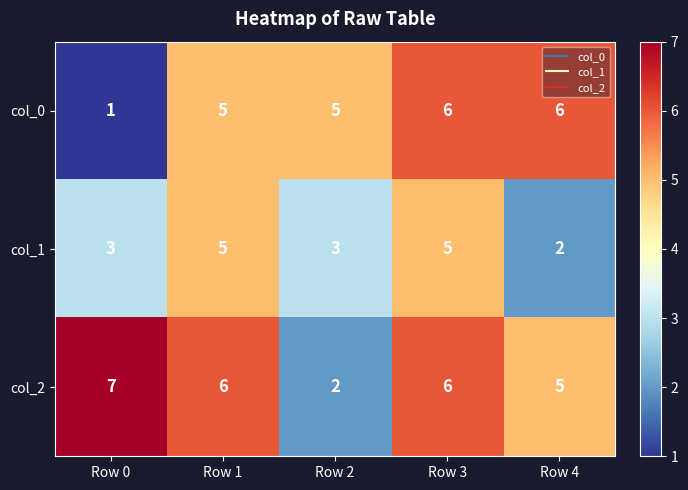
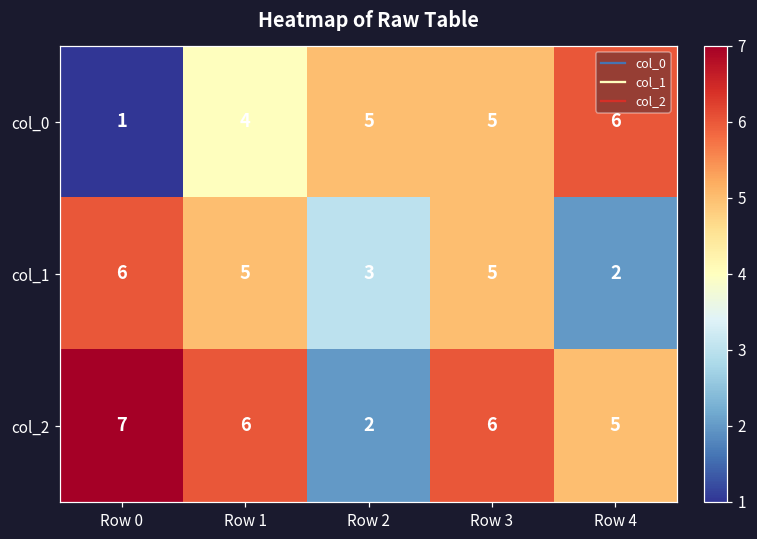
  {
    "col_0": {
      "Row 0": 1,
-     "Row 1": 5,
+     "Row 1": 4,
      "Row 2": 5,
-     "Row 3": 6,
+     "Row 3": 5,
      "Row 4": 6
    },
    "col_1": {
-     "Row 0": 3,
+     "Row 0": 6,
      "Row 1": 5,
      "Row 2": 3,
      "Row 3": 5,
      "Row 4": 2
    },
    "col_2": {
      "Row 0": 7,
      "Row 1": 6,
      "Row 2": 2,
      "Row 3": 6,
      "Row 4": 5
    }
  }
